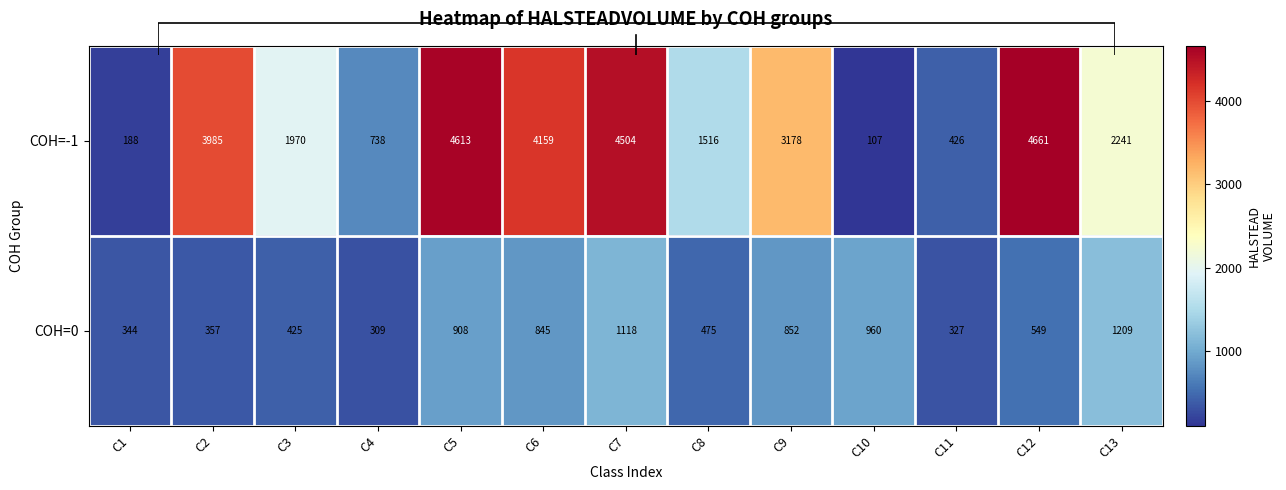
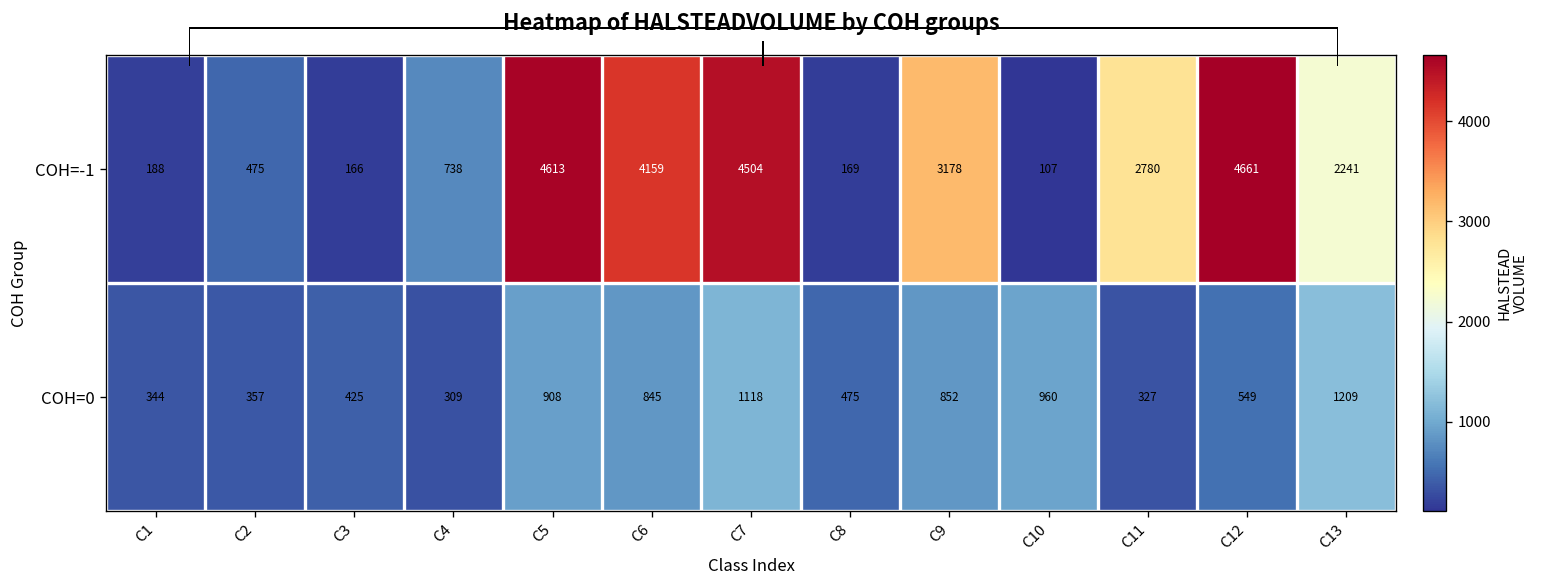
  {
    "Heatmap of HALSTEADVOLUME by COH groups": {
      "COH=-1": {
        "C1": 188,
-       "C2": 3985,
-       "C3": 1970,
+       "C2": 475,
+       "C3": 166,
        "C4": 738,
        "C5": 4613,
        "C6": 4159,
        "C7": 4504,
-       "C8": 1516,
+       "C8": 169,
        "C9": 3178,
        "C10": 107,
-       "C11": 426,
+       "C11": 2780,
        "C12": 4661,
        "C13": 2241
      },
      "COH=0": {
        "C1": 344,
        "C2": 357,
        "C3": 425,
        "C4": 309,
        "C5": 908,
        "C6": 845,
        "C7": 1118,
        "C8": 475,
        "C9": 852,
        "C10": 960,
        "C11": 327,
        "C12": 549,
        "C13": 1209
      }
    }
  }
